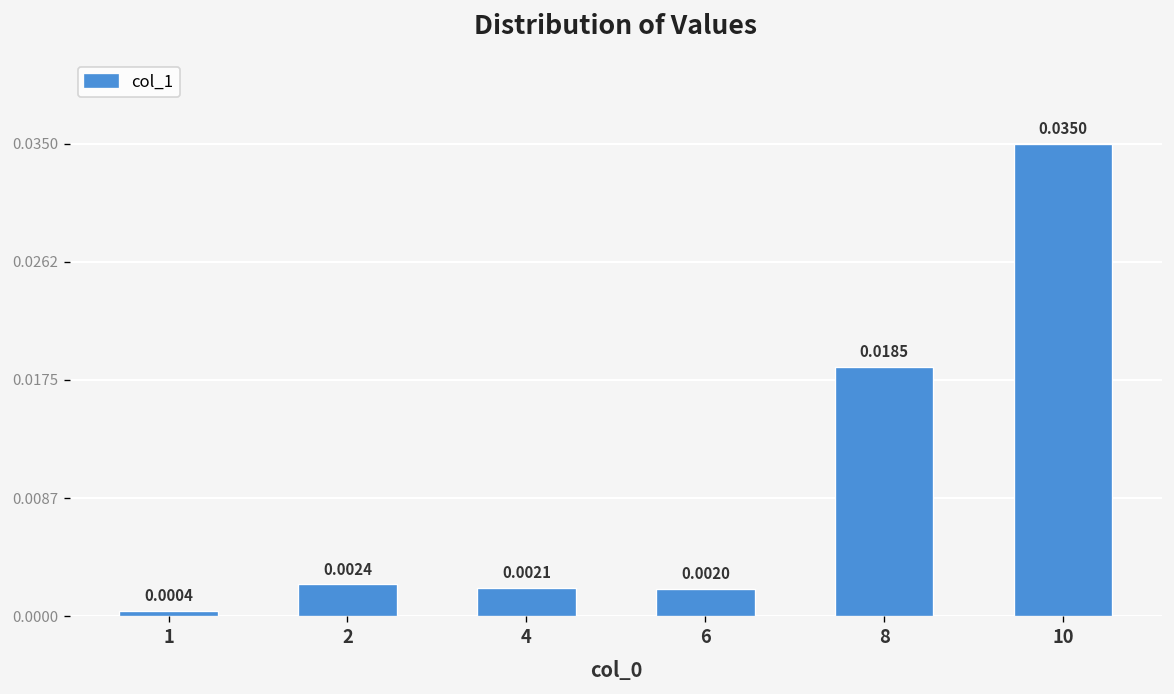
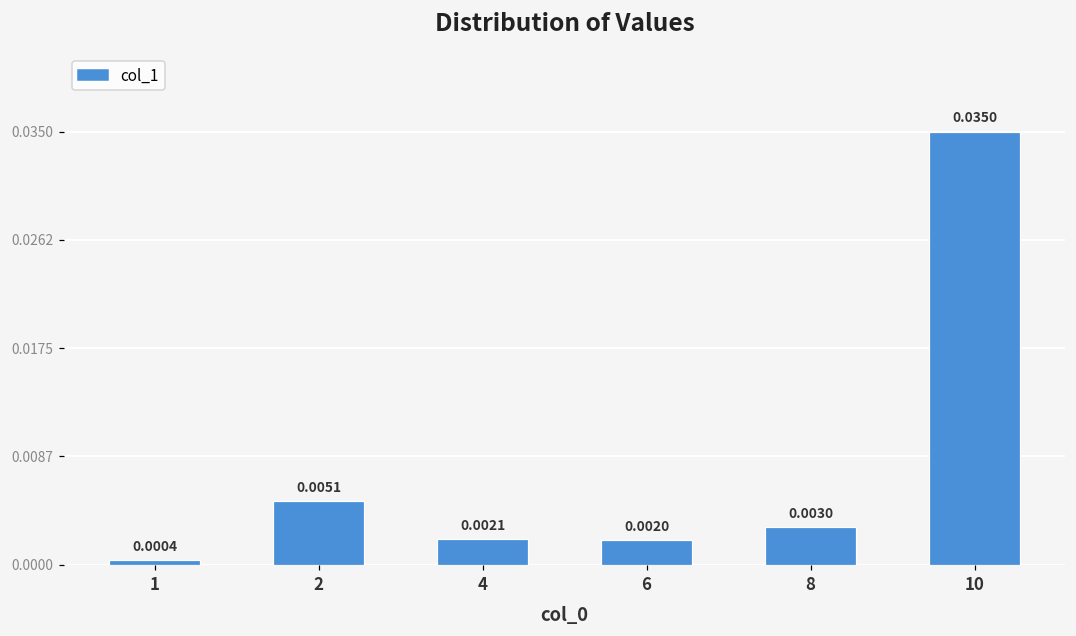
  {
    "1": 0.0004,
-   "2": 0.0024,
+   "2": 0.0051,
    "4": 0.0021,
    "6": 0.0020,
-   "8": 0.0185,
+   "8": 0.0030,
    "10": 0.0350
  }
